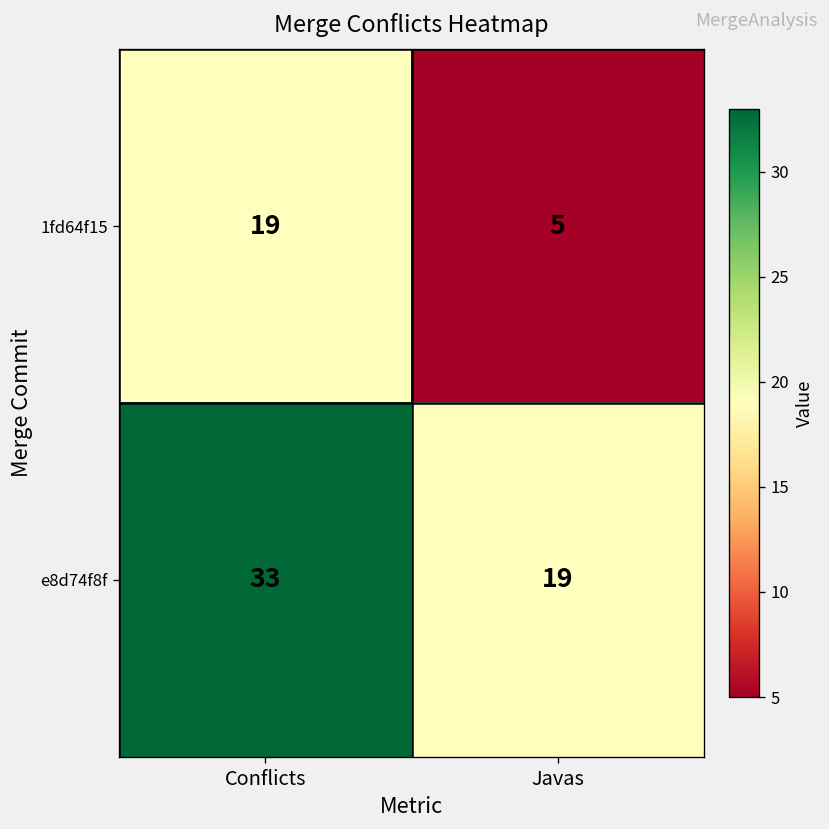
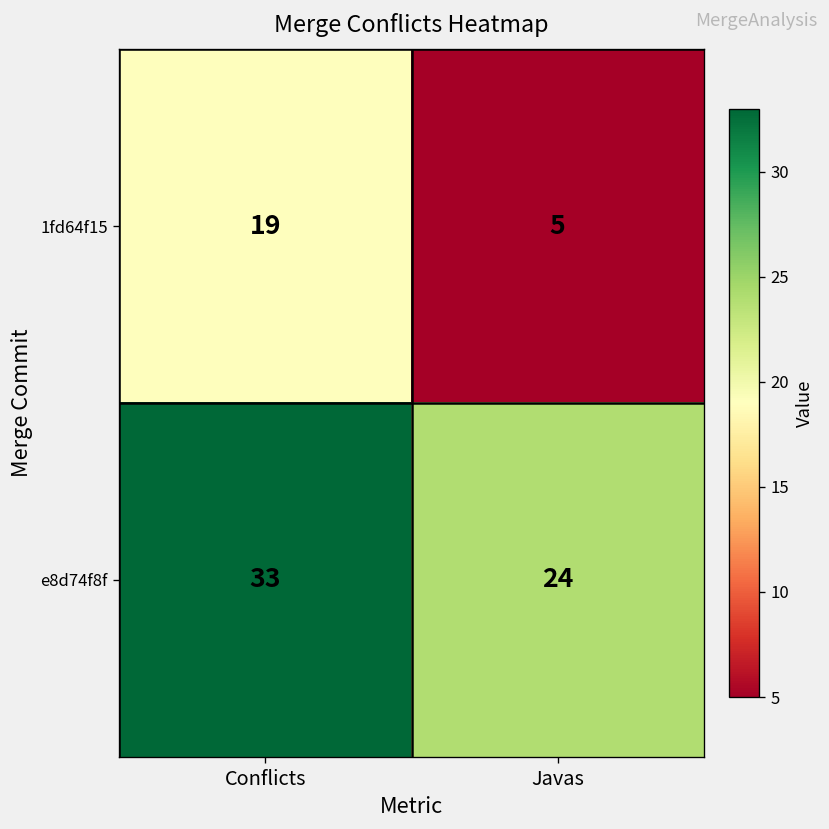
  {
    "1fd64f15": {
      "Conflicts": 19,
      "Javas": 5
    },
    "e8d74f8f": {
      "Conflicts": 33,
-     "Javas": 19
+     "Javas": 24
    }
  }
